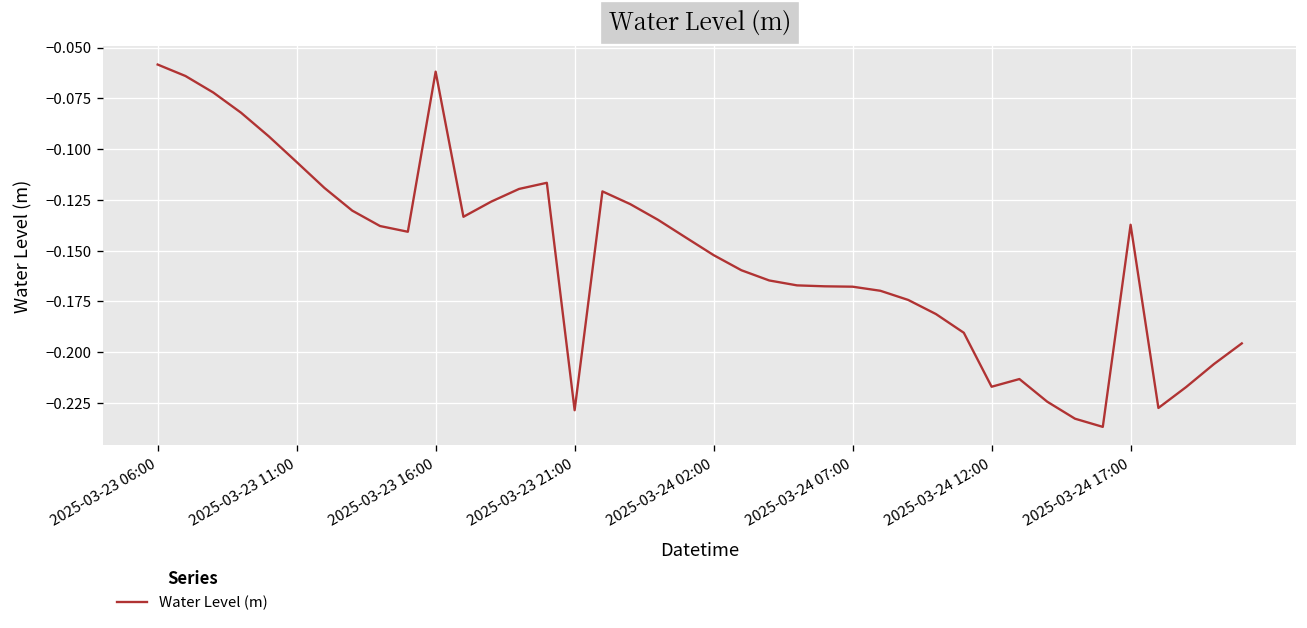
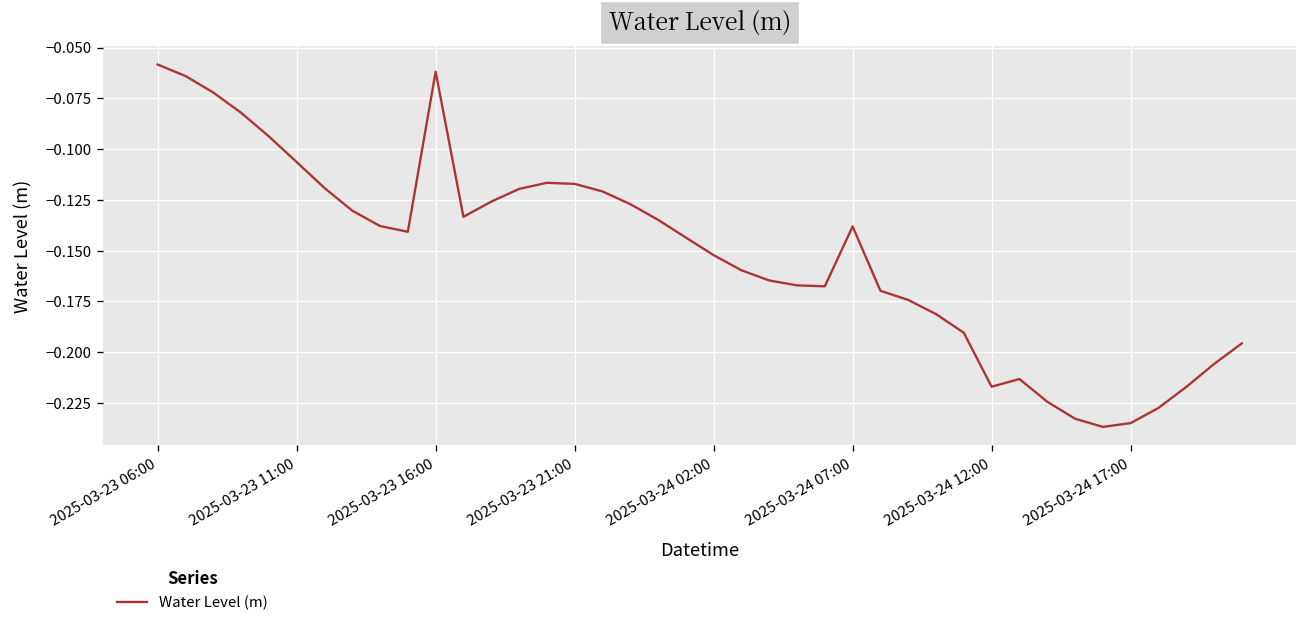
  {
    "2025-03-23 06:00": -0.058,
    "2025-03-23 11:00": -0.106,
    "2025-03-23 16:00": -0.062,
-   "2025-03-23 21:00": -0.229,
+   "2025-03-23 21:00": -0.117,
    "2025-03-24 02:00": -0.152,
-   "2025-03-24 07:00": -0.168,
+   "2025-03-24 07:00": -0.138,
    "2025-03-24 12:00": -0.217,
-   "2025-03-24 17:00": -0.137
+   "2025-03-24 17:00": -0.235
  }
